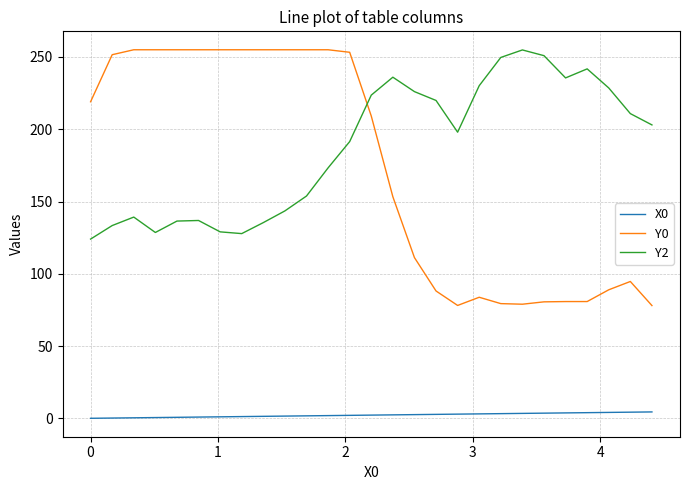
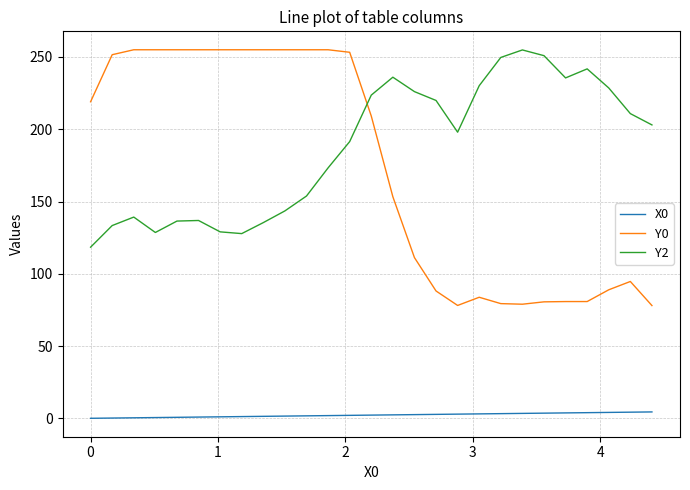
  {
    "X0": {
      "0": 0
    },
    "Y0": {
      "0": 219
    },
    "Y2": {
-     "0": 124
+     "0": 118
    }
  }
